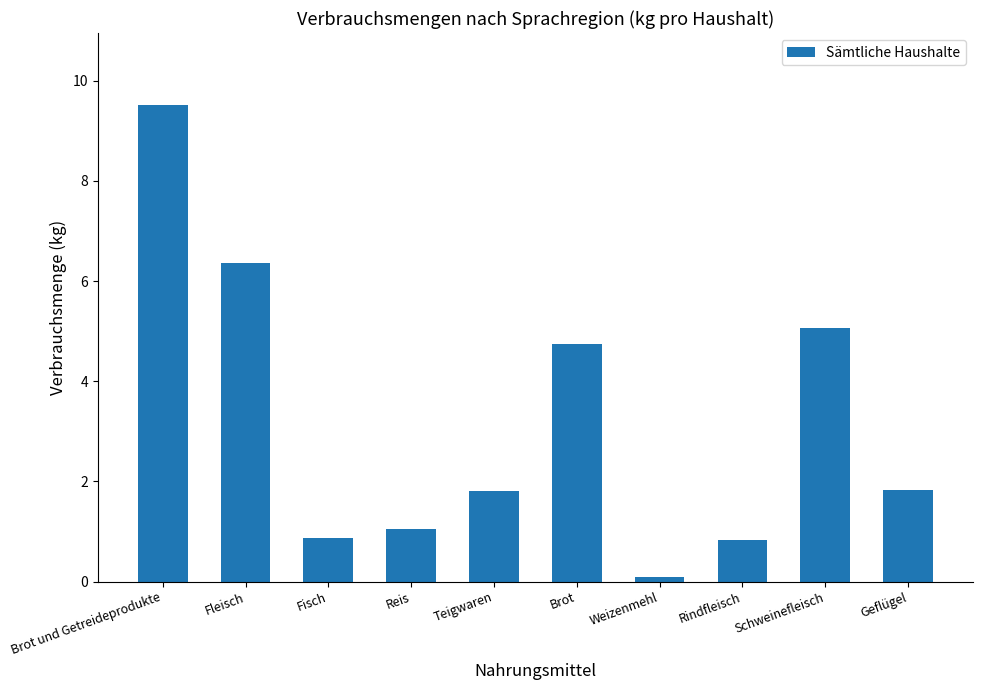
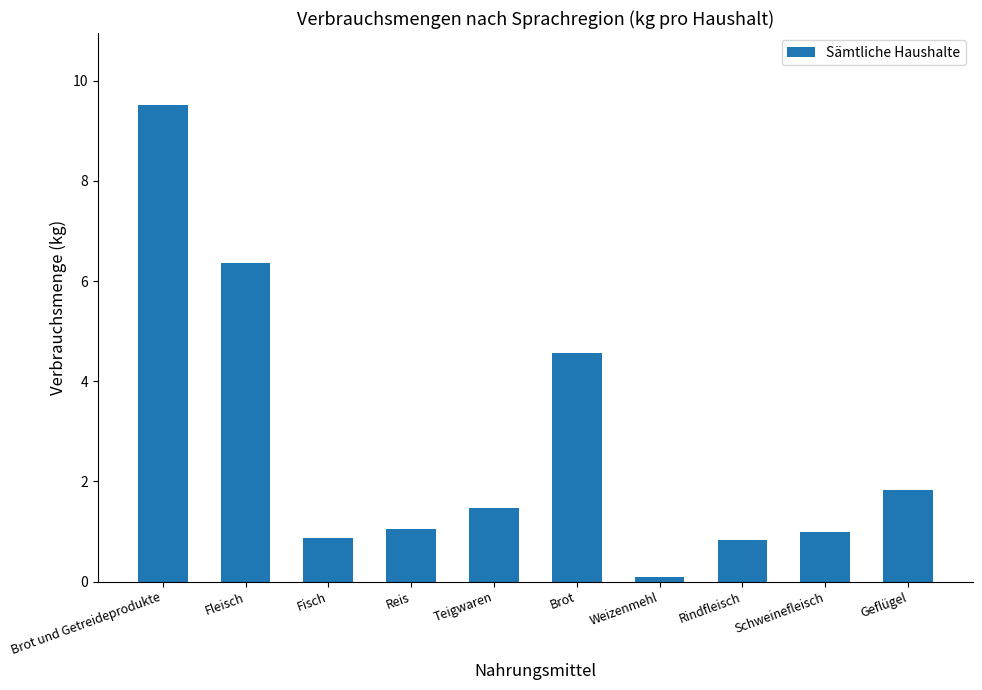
  {
    "Brot und Getreideprodukte": 9.5,
    "Fleisch": 6.4,
    "Fisch": 0.9,
    "Reis": 1.0,
-   "Teigwaren": 1.8,
-   "Brot": 4.7,
+   "Teigwaren": 1.5,
+   "Brot": 4.6,
    "Weizenmehl": 0.1,
    "Rindfleisch": 0.8,
-   "Schweinefleisch": 5.1,
+   "Schweinefleisch": 1.0,
    "Geflügel": 1.8
  }
